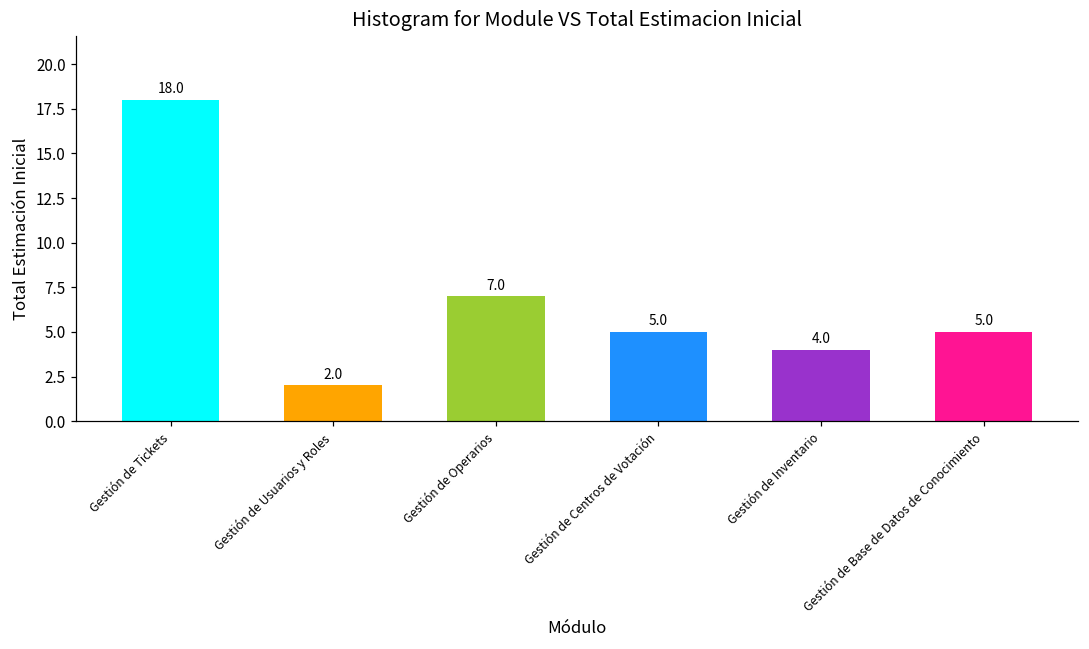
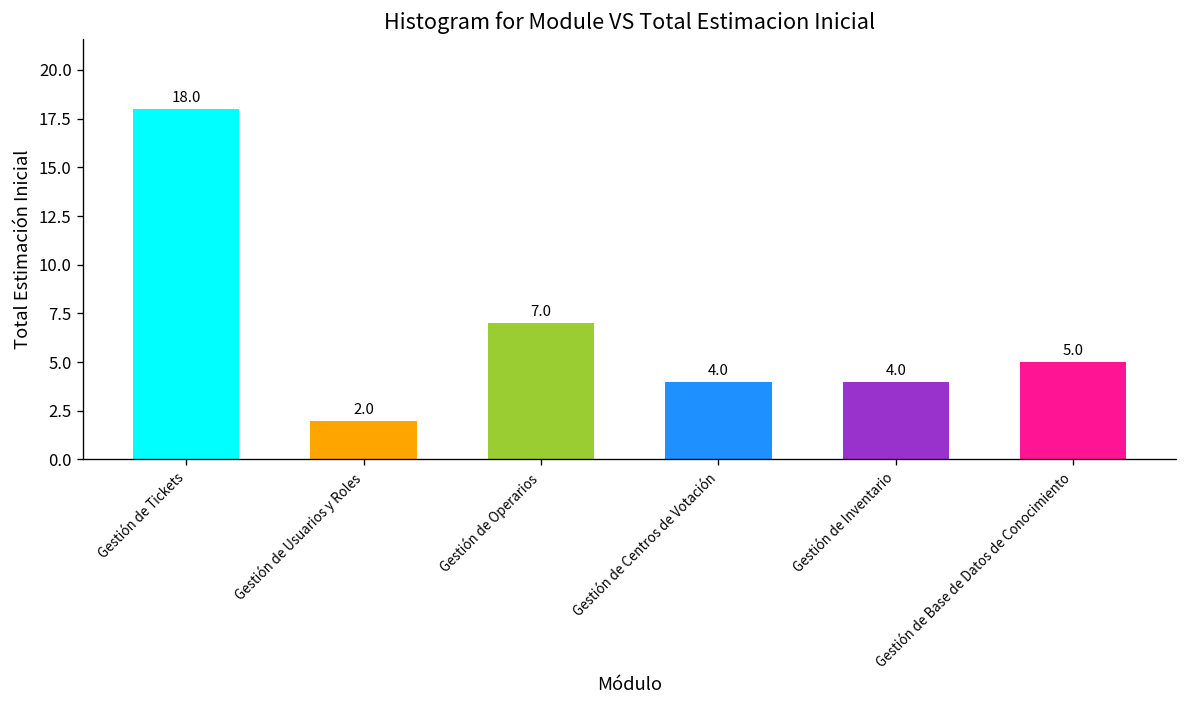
  {
    "Gestión de Tickets": 18.0,
    "Gestión de Usuarios y Roles": 2.0,
    "Gestión de Operarios": 7.0,
-   "Gestión de Centros de Votación": 5.0,
+   "Gestión de Centros de Votación": 4.0,
    "Gestión de Inventario": 4.0,
    "Gestión de Base de Datos de Conocimiento": 5.0
  }
